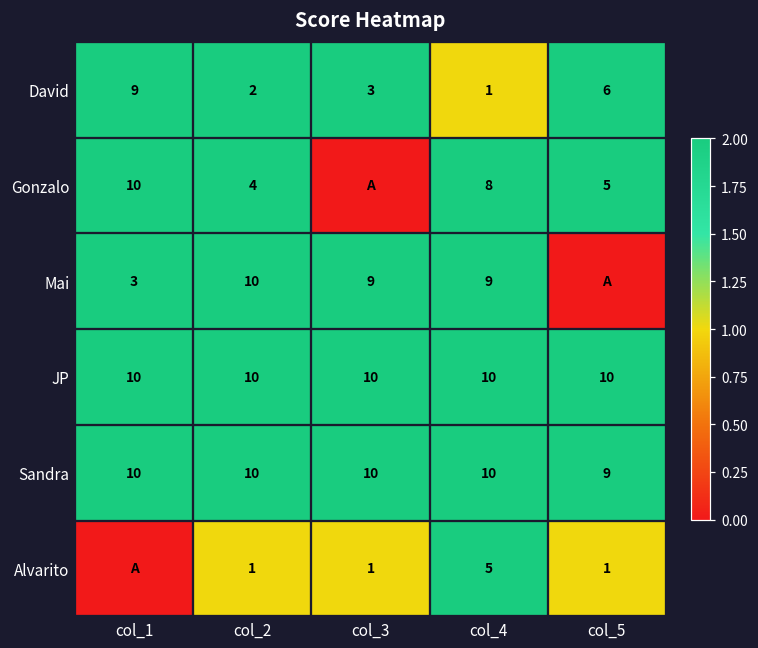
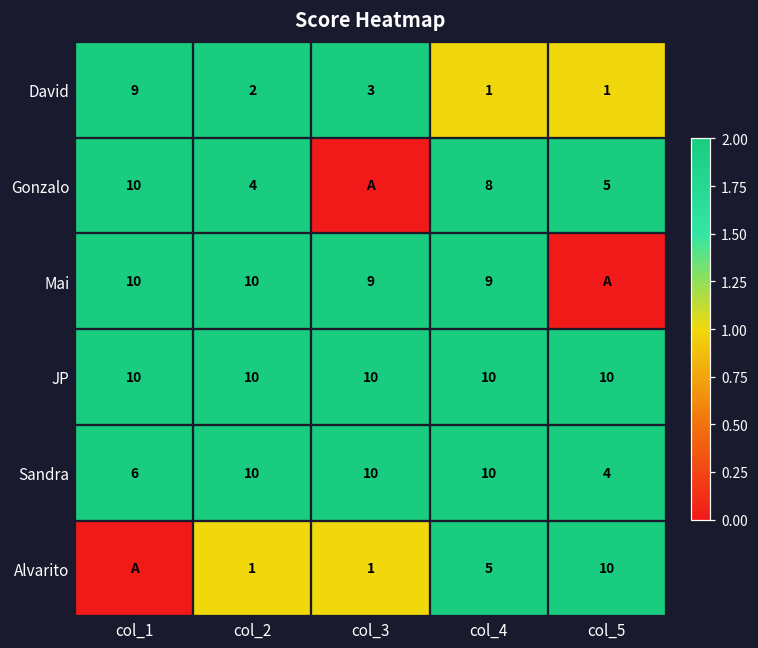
  {
    "David": {
      "col_1": 9,
      "col_2": 2,
      "col_3": 3,
      "col_4": 1,
-     "col_5": 6
+     "col_5": 1
    },
    "Gonzalo": {
      "col_1": 10,
      "col_2": 4,
      "col_4": 8,
      "col_5": 5
    },
    "Mai": {
-     "col_1": 3,
+     "col_1": 10,
      "col_2": 10,
      "col_3": 9,
      "col_4": 9
    },
    "JP": {
      "col_1": 10,
      "col_2": 10,
      "col_3": 10,
      "col_4": 10,
      "col_5": 10
    },
    "Sandra": {
-     "col_1": 10,
+     "col_1": 6,
      "col_2": 10,
      "col_3": 10,
      "col_4": 10,
-     "col_5": 9
+     "col_5": 4
    },
    "Alvarito": {
      "col_2": 1,
      "col_3": 1,
      "col_4": 5,
-     "col_5": 1
+     "col_5": 10
    }
  }
